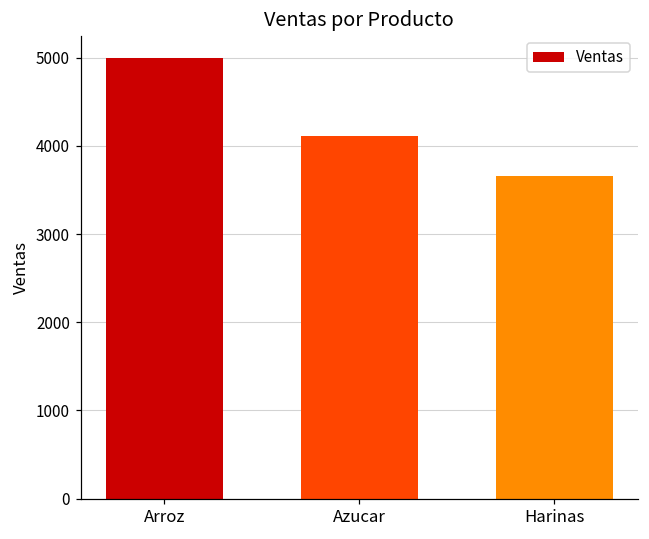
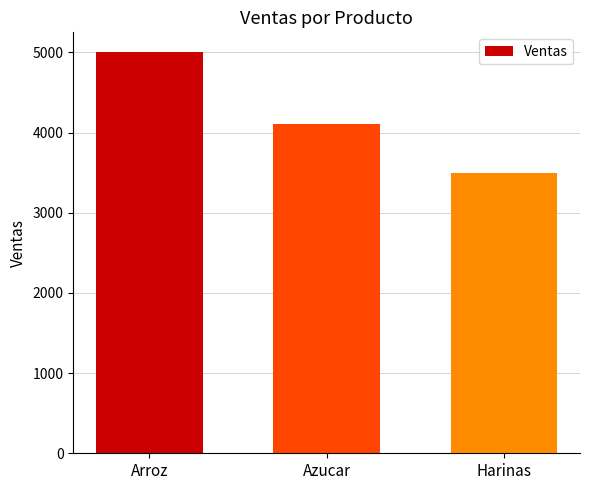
  {
    "Arroz": 5000,
    "Azucar": 4100,
-   "Harinas": 3700
+   "Harinas": 3500
  }
